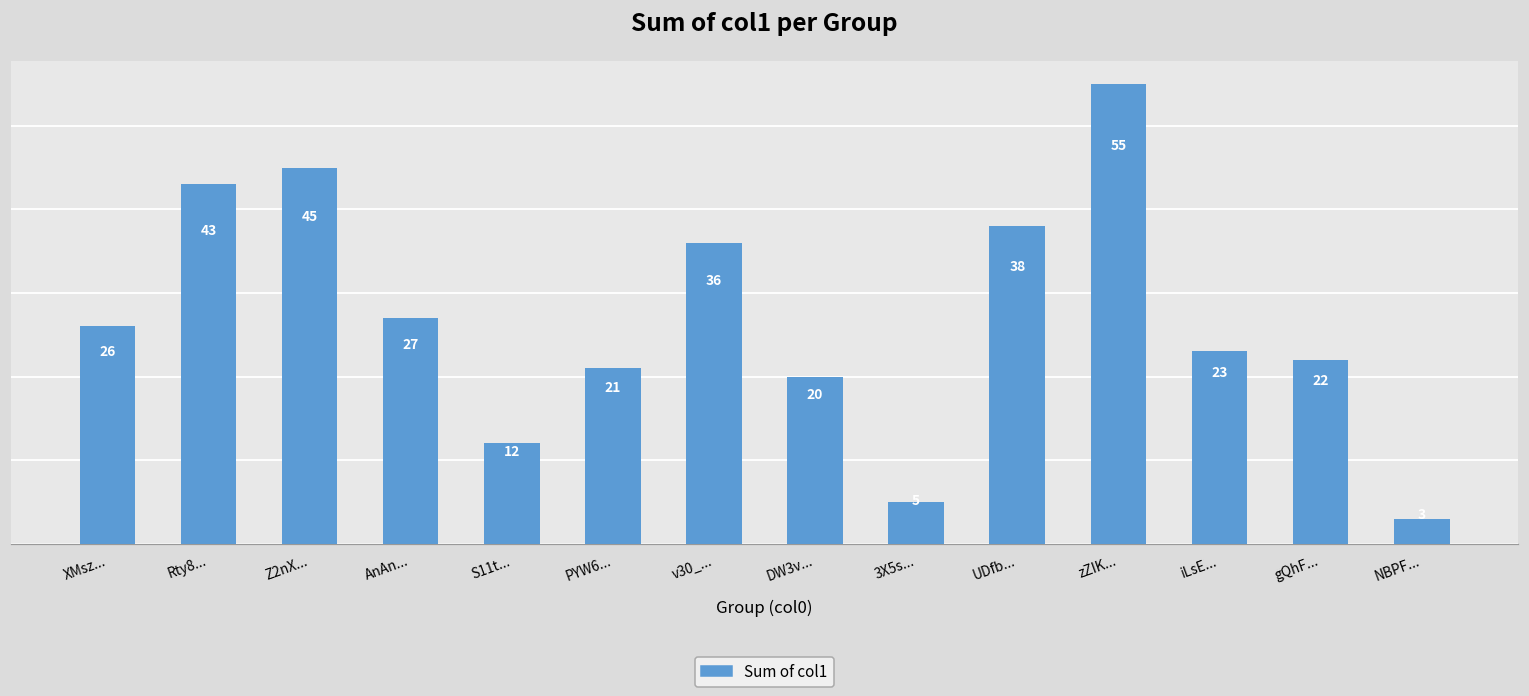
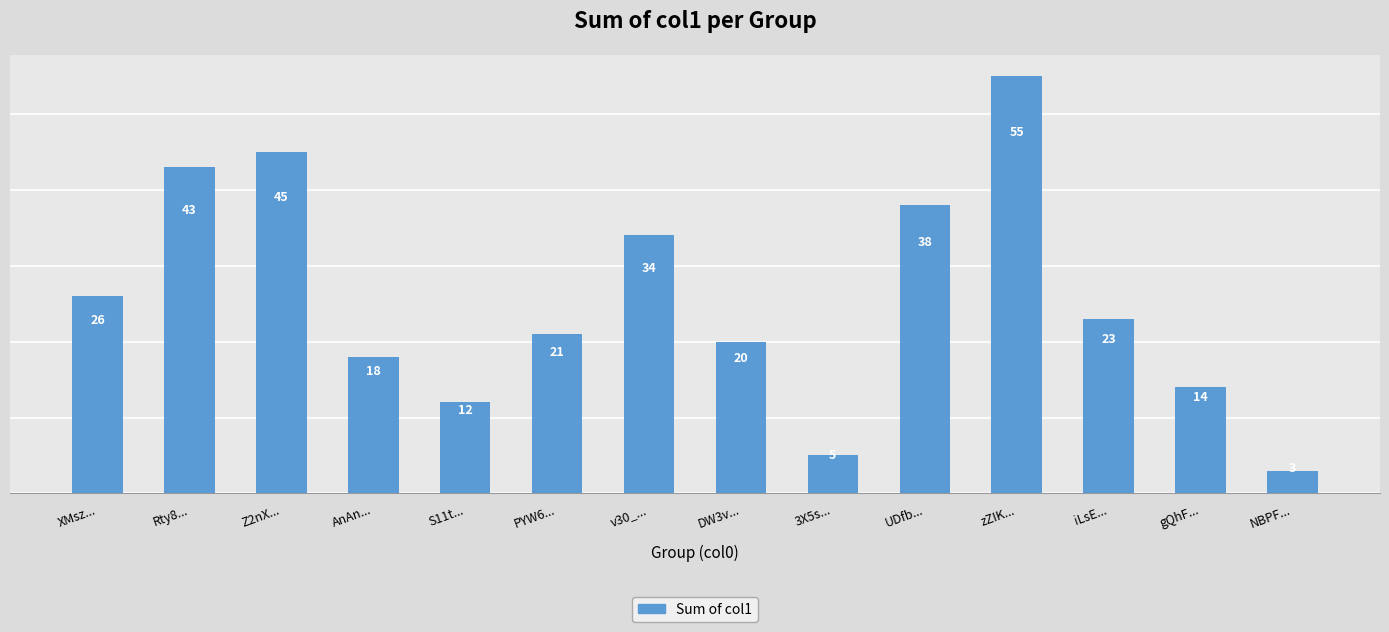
  {
    "XMsz...": 26,
    "Rty8...": 43,
    "Z2nX...": 45,
-   "AnAn...": 27,
+   "AnAn...": 18,
    "S11t...": 12,
    "PYW6...": 21,
-   "v30_...": 36,
+   "v30_...": 34,
    "DW3v...": 20,
    "UDfb...": 38,
    "zZIK...": 55,
    "iLsE...": 23,
-   "gQhF...": 22
+   "gQhF...": 14
  }
